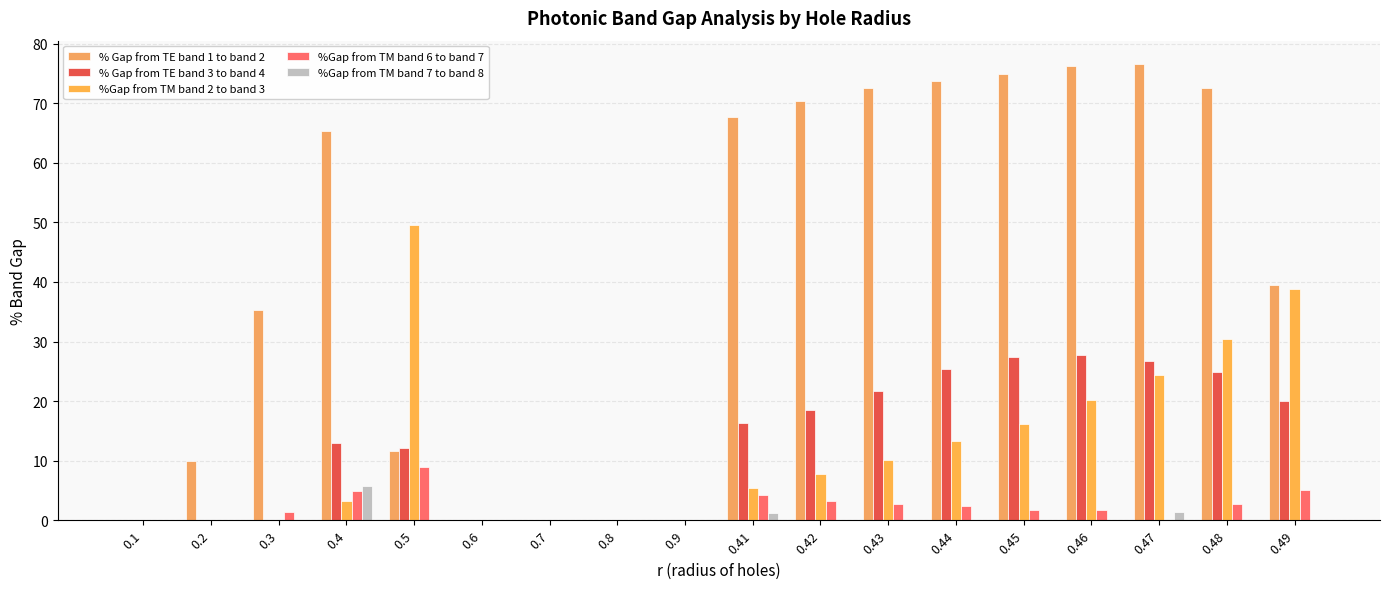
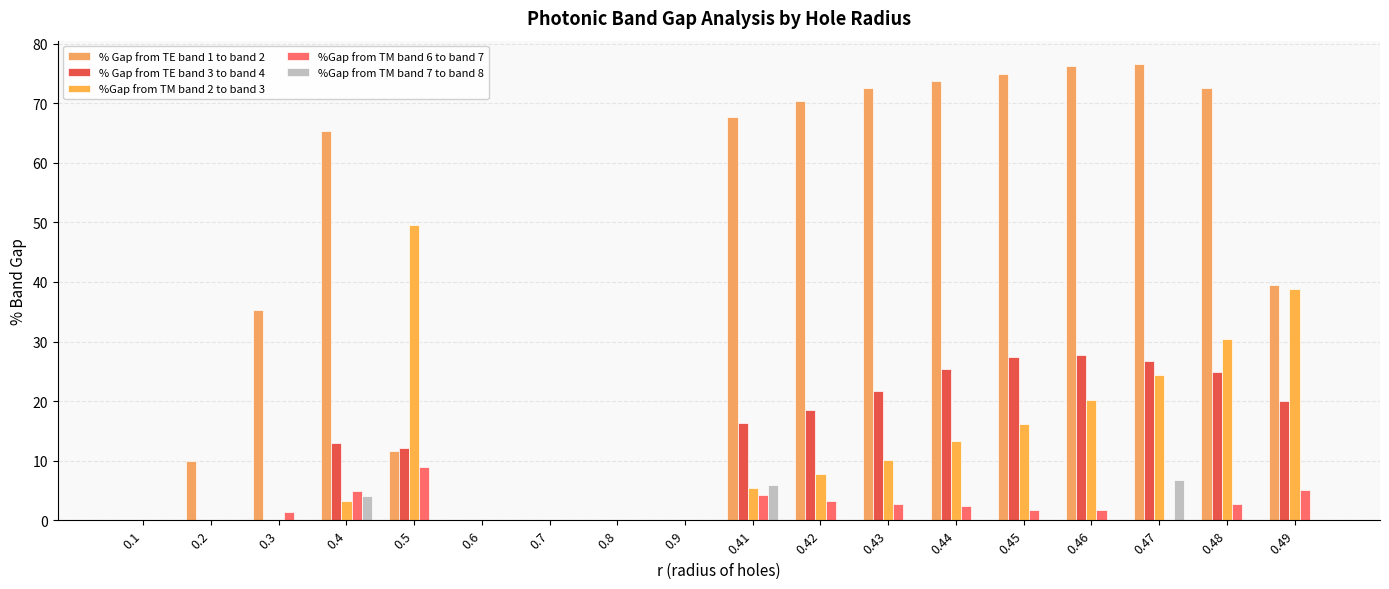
  {
    "%Gap from TM band 7 to band 8": {
      "0.1": 0,
      "0.2": 0,
      "0.3": 0,
-     "0.4": 6,
+     "0.4": 4,
      "0.5": 0,
      "0.6": 0,
      "0.7": 0,
      "0.8": 0,
      "0.9": 0,
-     "0.41": 1,
+     "0.41": 6,
      "0.42": 0,
      "0.43": 0,
      "0.44": 0,
      "0.45": 0,
      "0.46": 0,
-     "0.47": 1,
+     "0.47": 7,
      "0.48": 0,
      "0.49": 0
    }
  }
